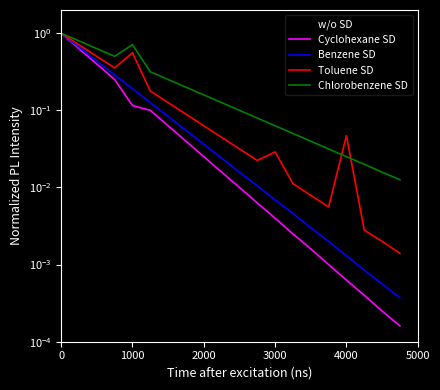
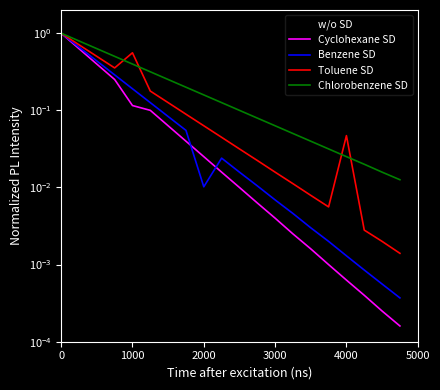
  {
    "w/o SD": {
      "1000": 0.06,
      "2000": 0.004,
      "3000": 0.00025
    },
    "Cyclohexane SD": {
      "1000": 0.12,
      "2000": 0.025,
      "3000": 0.004,
      "4000": 0.0006
    },
    "Benzene SD": {
      "1000": 0.19,
-     "2000": 0.04,
+     "2000": 0.010,
      "3000": 0.007,
      "4000": 0.0013
    },
    "Toluene SD": {
      "1000": 0.6,
      "2000": 0.06,
-     "3000": 0.029,
+     "3000": 0.016,
      "4000": 0.05
    },
    "Chlorobenzene SD": {
-     "1000": 0.7,
+     "1000": 0.4,
      "2000": 0.16,
      "3000": 0.06,
      "4000": 0.025
    }
  }
